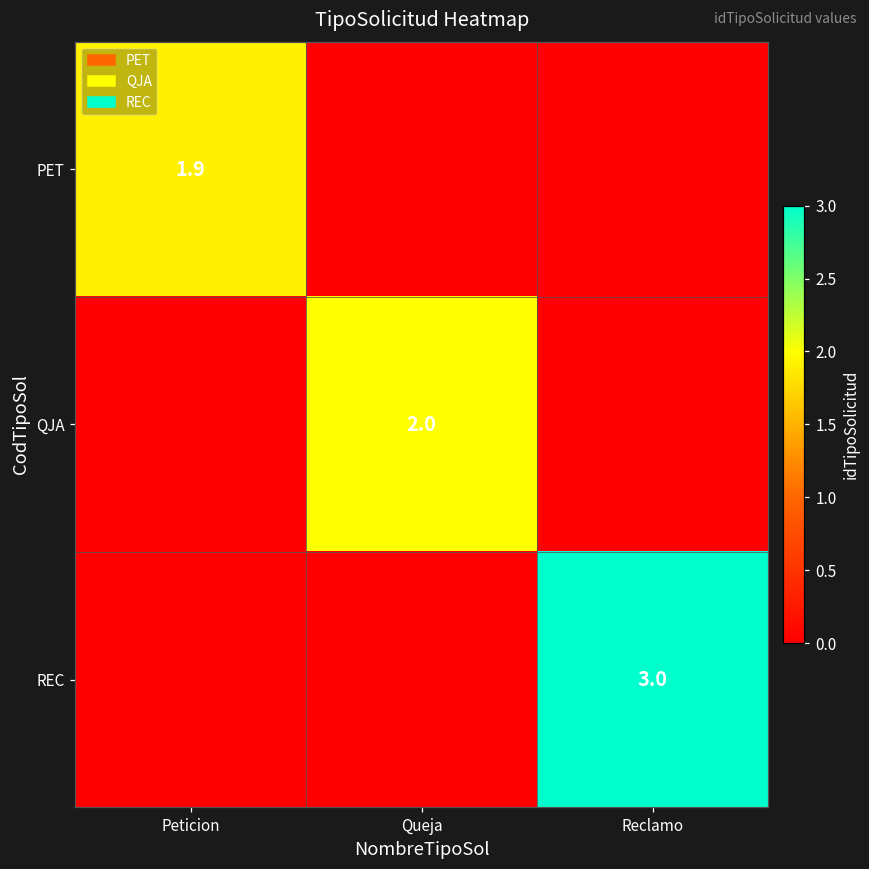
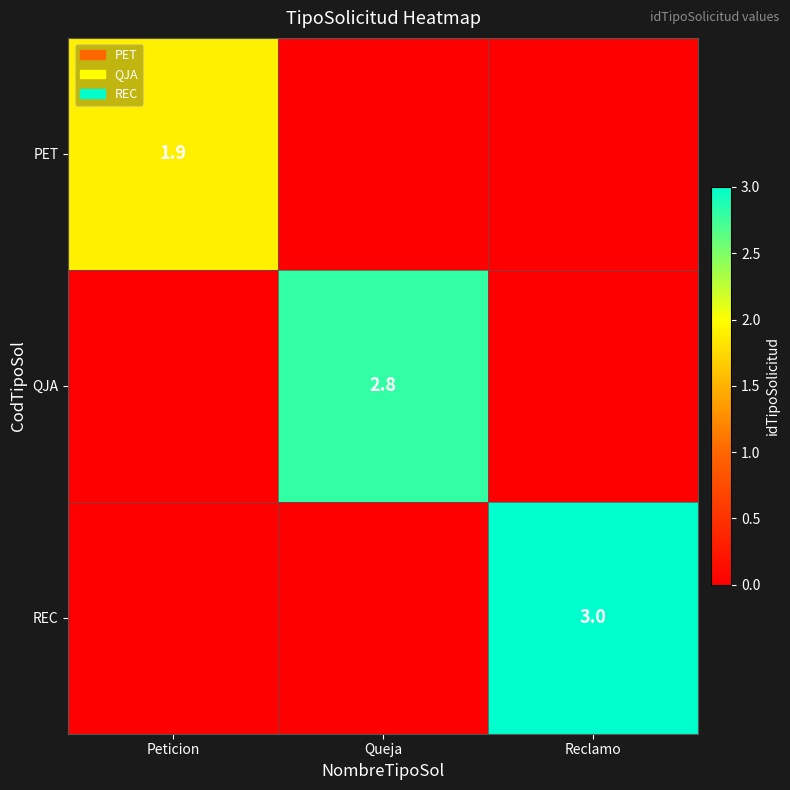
  {
    "PET": {
      "Peticion": 1.9
    },
    "QJA": {
-     "Queja": 2.0
+     "Queja": 2.8
    },
    "REC": {
      "Reclamo": 3.0
    }
  }
